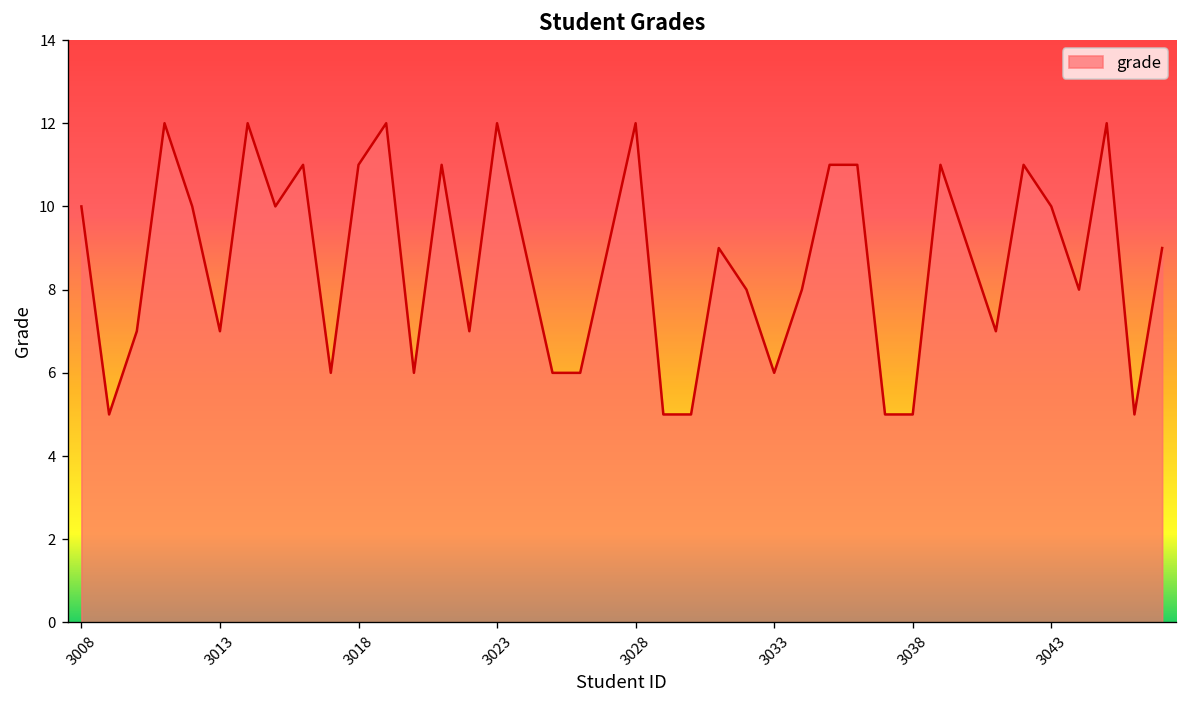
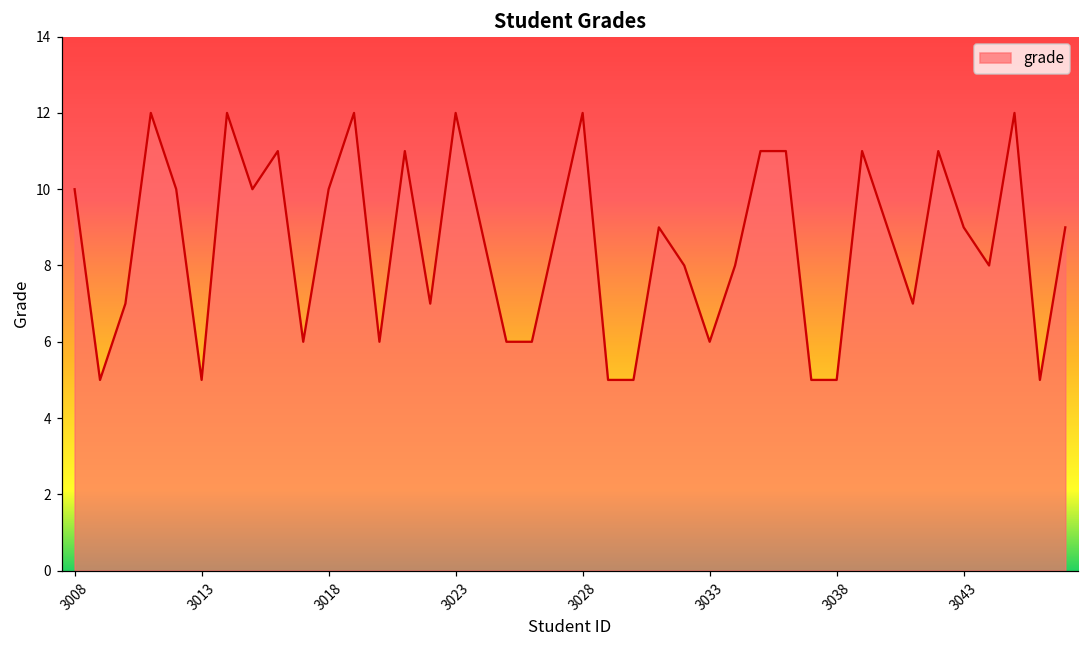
  {
    "3008": 10,
-   "3013": 7,
-   "3018": 11,
+   "3013": 5,
+   "3018": 10,
    "3023": 12,
    "3028": 12,
    "3033": 6,
    "3038": 5,
-   "3043": 10
+   "3043": 9
  }
